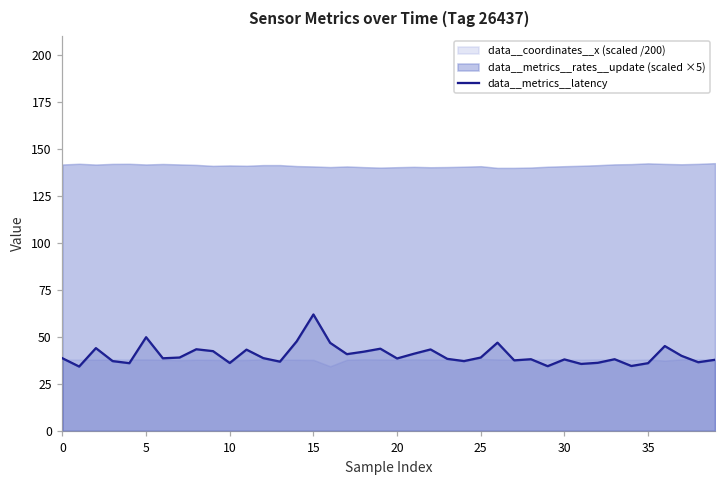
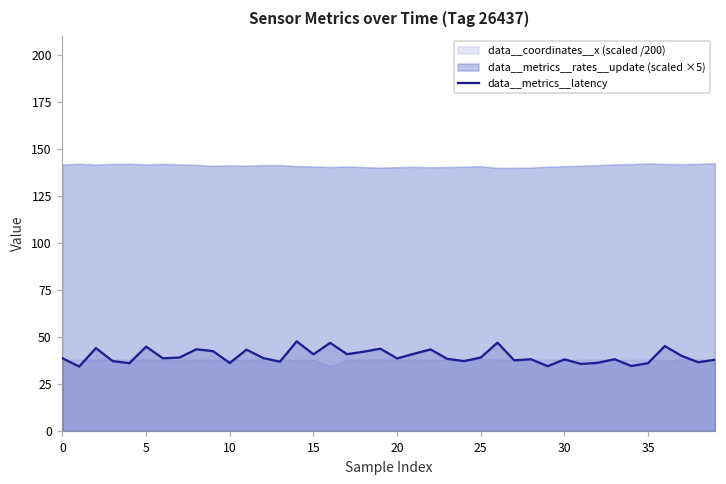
  {
    "data__metrics__latency": {
-     "5": 50,
+     "5": 45,
      "10": 36,
-     "15": 62,
+     "15": 41,
      "35": 36
    },
    "data__coordinates__x (scaled /200)": {
      "5": 38,
      "10": 38,
      "15": 38,
      "35": 38
    },
    "data__metrics__rates__update (scaled ×5)": {
      "0": 142,
      "5": 142,
      "10": 141,
      "15": 141,
      "20": 140,
      "25": 141,
      "30": 141,
      "35": 142
    }
  }
